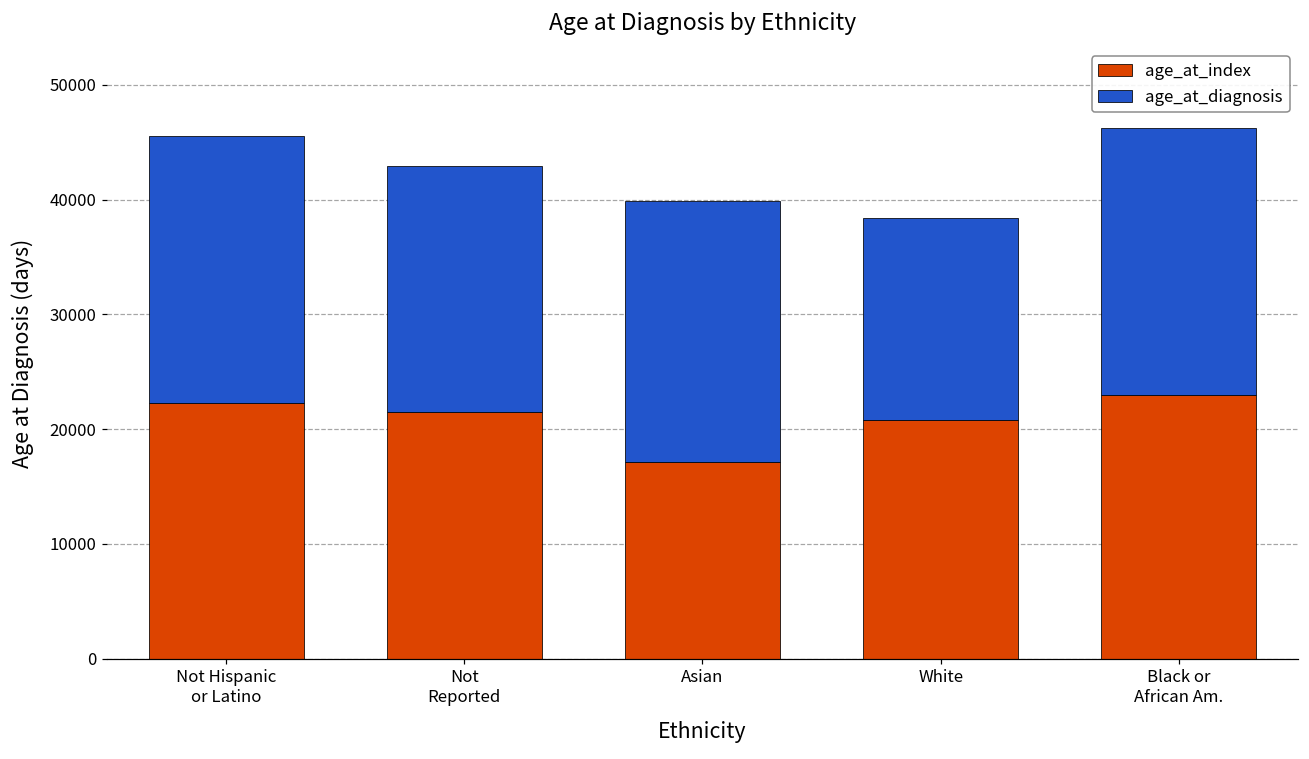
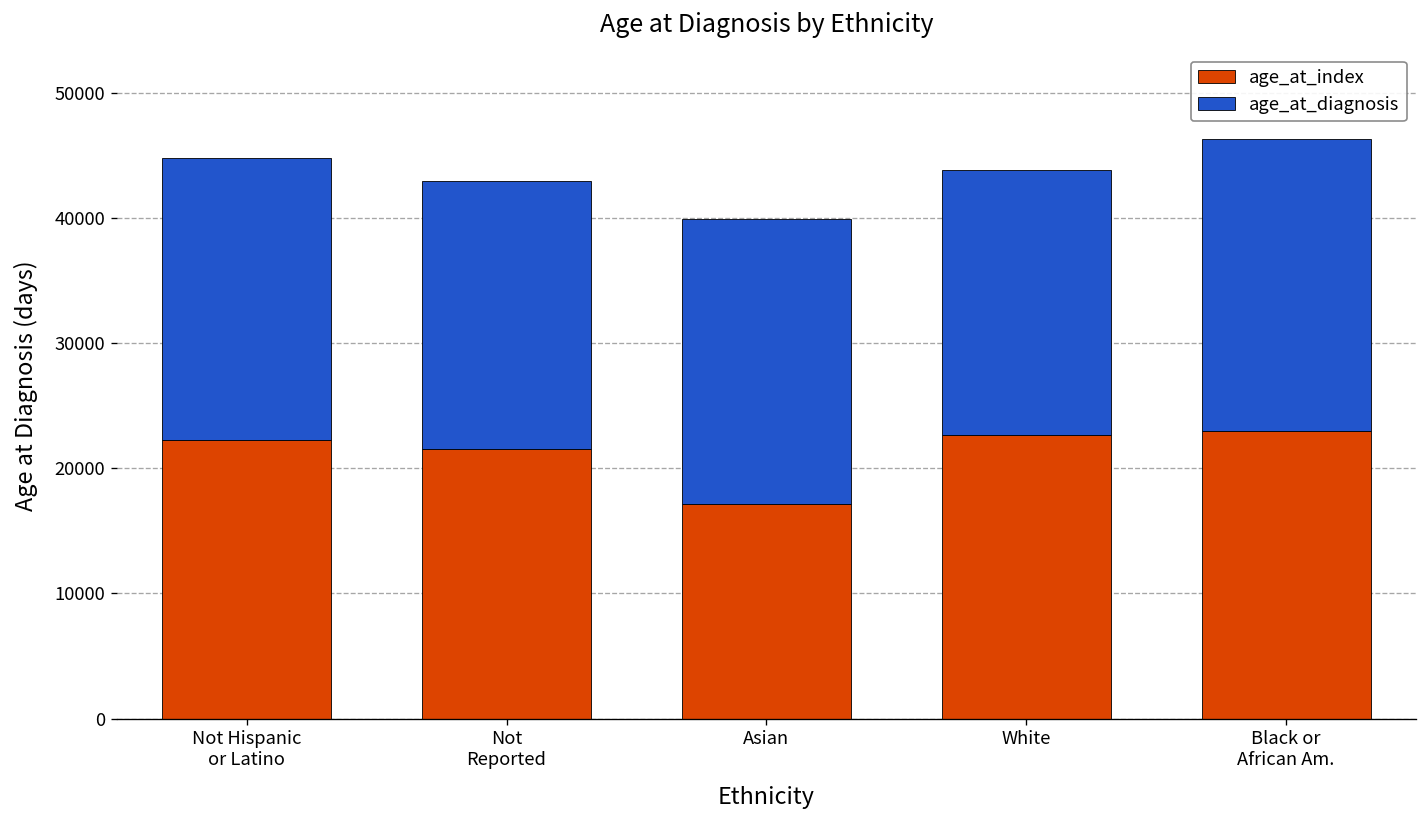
  {
    "age_at_index": {
      "Not Hispanic or Latino": 22300,
      "Not Reported": 21500,
      "Asian": 17200,
-     "White": 20800,
+     "White": 22600,
      "Black or African Am.": 23000
    },
    "age_at_diagnosis": {
-     "Not Hispanic or Latino": 23300,
+     "Not Hispanic or Latino": 22500,
      "Not Reported": 21400,
      "Asian": 22700,
-     "White": 17600,
+     "White": 21200,
      "Black or African Am.": 23300
    }
  }
